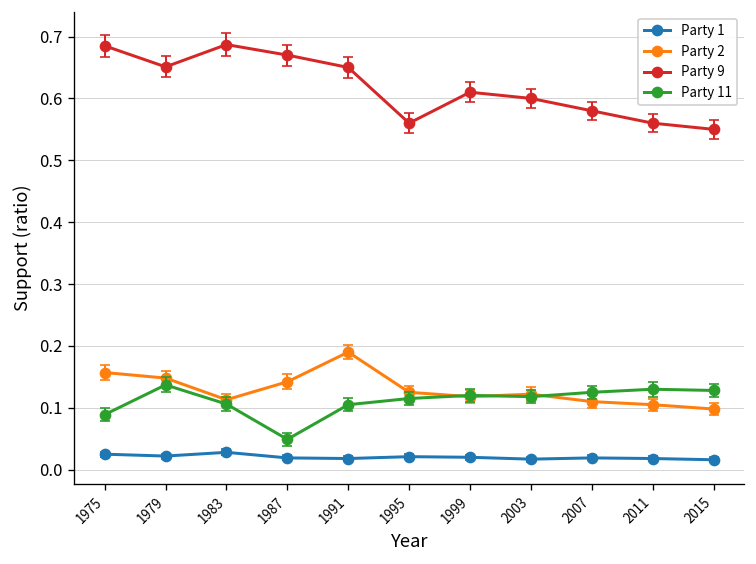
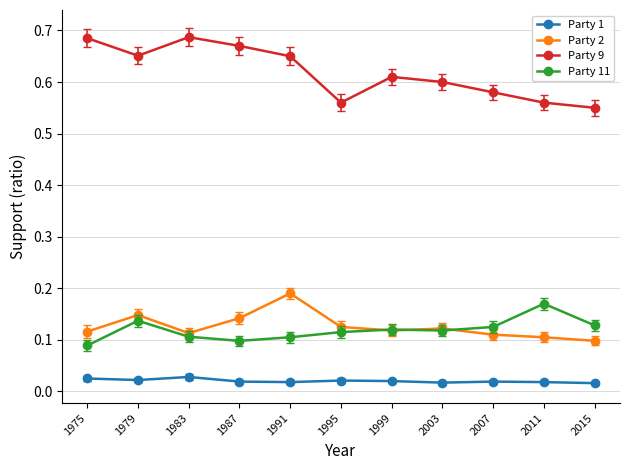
  {
    "Party 2": {
-     "1975": 0.16,
+     "1975": 0.12,
      "1987": 0.14,
      "1991": 0.19,
      "2011": 0.11,
      "2015": 0.10
    },
    "Party 9": {
      "1975": 0.69,
      "1979": 0.65,
      "1983": 0.69,
      "1987": 0.67,
      "1991": 0.65,
      "1995": 0.56,
      "1999": 0.61,
      "2003": 0.60,
      "2007": 0.58,
      "2011": 0.56,
      "2015": 0.55
    },
    "Party 11": {
      "1975": 0.09,
-     "1987": 0.05,
+     "1987": 0.10,
      "1991": 0.11,
      "2007": 0.13,
-     "2011": 0.13,
+     "2011": 0.17,
      "2015": 0.13
    }
  }
